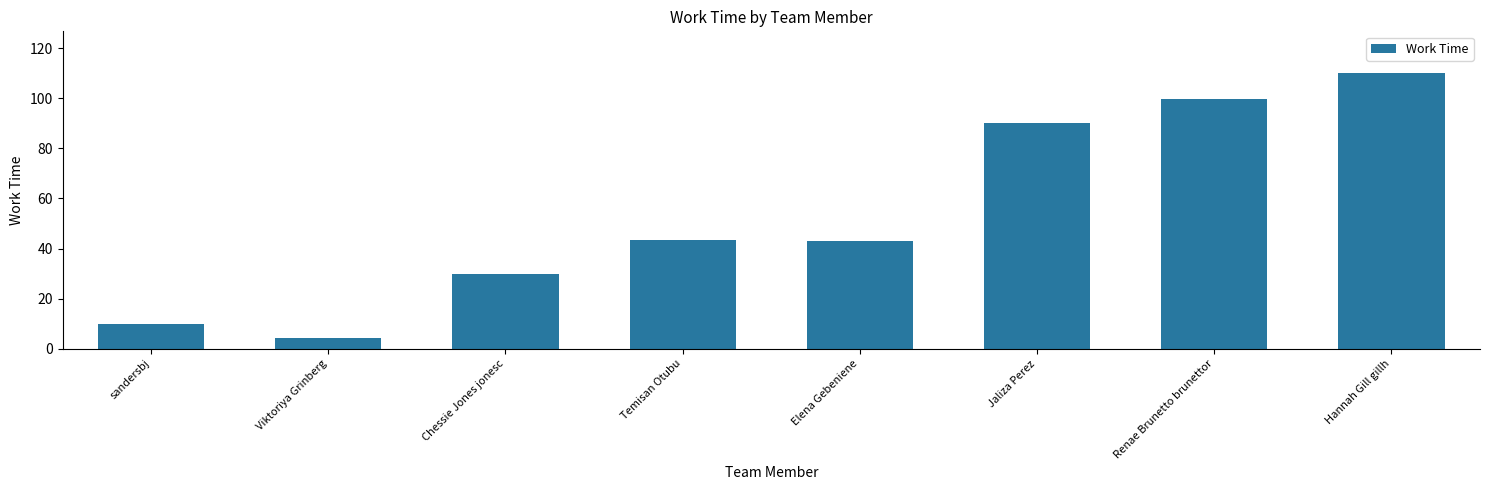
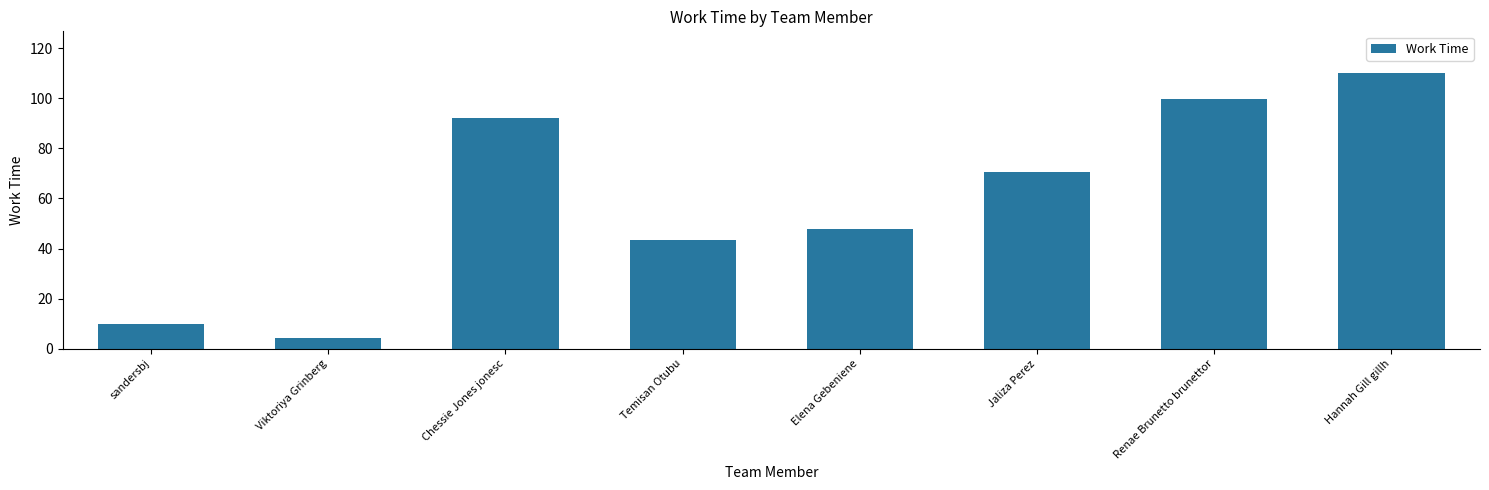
  {
    "sandersbj": 10,
    "Viktoriya Grinberg": 4,
-   "Chessie Jones jonesc": 30,
+   "Chessie Jones jonesc": 92,
    "Temisan Otubu": 43,
-   "Elena Gebeniene": 43,
-   "Jaliza Perez": 90,
+   "Elena Gebeniene": 48,
+   "Jaliza Perez": 70,
    "Renae Brunetto brunettor": 100,
    "Hannah Gill gillh": 110
  }
